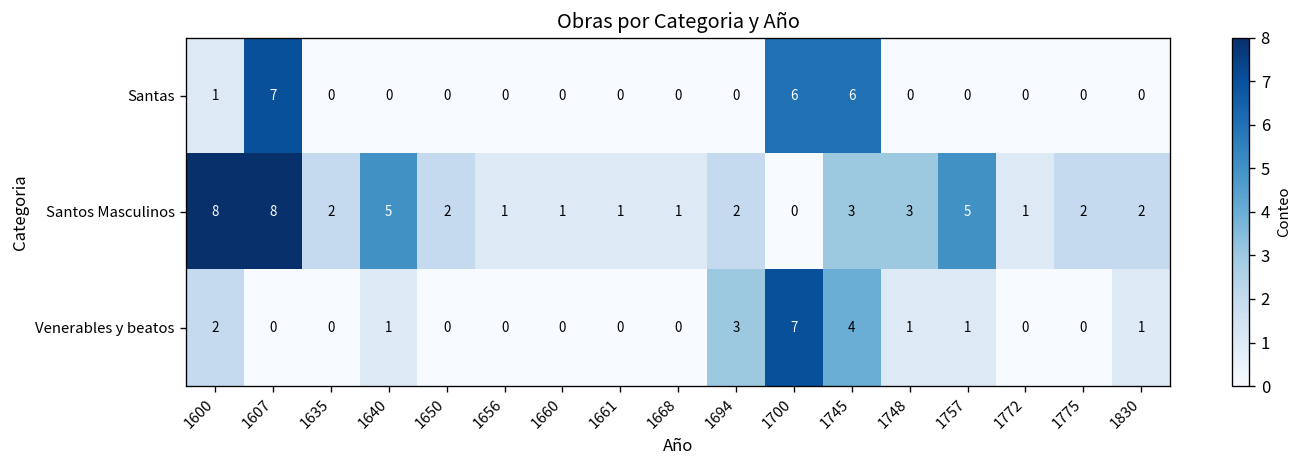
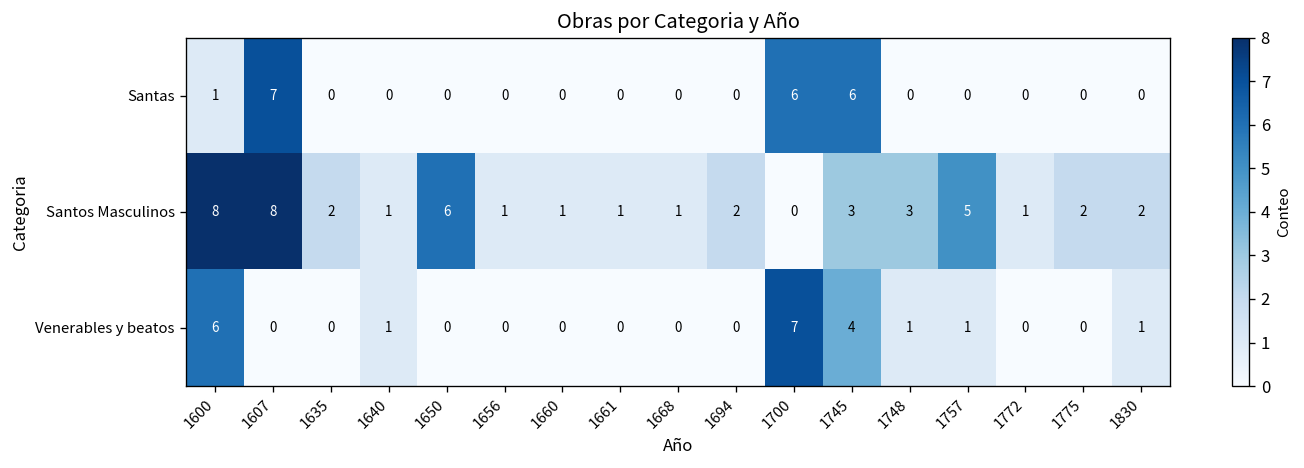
  {
    "Santas": {
      "1600": 1,
      "1607": 7,
      "1635": 0,
      "1640": 0,
      "1650": 0,
      "1656": 0,
      "1660": 0,
      "1661": 0,
      "1668": 0,
      "1694": 0,
      "1700": 6,
      "1745": 6,
      "1748": 0,
      "1757": 0,
      "1772": 0,
      "1775": 0,
      "1830": 0
    },
    "Santos Masculinos": {
      "1600": 8,
      "1607": 8,
      "1635": 2,
-     "1640": 5,
-     "1650": 2,
+     "1640": 1,
+     "1650": 6,
      "1656": 1,
      "1660": 1,
      "1661": 1,
      "1668": 1,
      "1694": 2,
      "1700": 0,
      "1745": 3,
      "1748": 3,
      "1757": 5,
      "1772": 1,
      "1775": 2,
      "1830": 2
    },
    "Venerables y beatos": {
-     "1600": 2,
+     "1600": 6,
      "1607": 0,
      "1635": 0,
      "1640": 1,
      "1650": 0,
      "1656": 0,
      "1660": 0,
      "1661": 0,
      "1668": 0,
-     "1694": 3,
+     "1694": 0,
      "1700": 7,
      "1745": 4,
      "1748": 1,
      "1757": 1,
      "1772": 0,
      "1775": 0,
      "1830": 1
    }
  }
